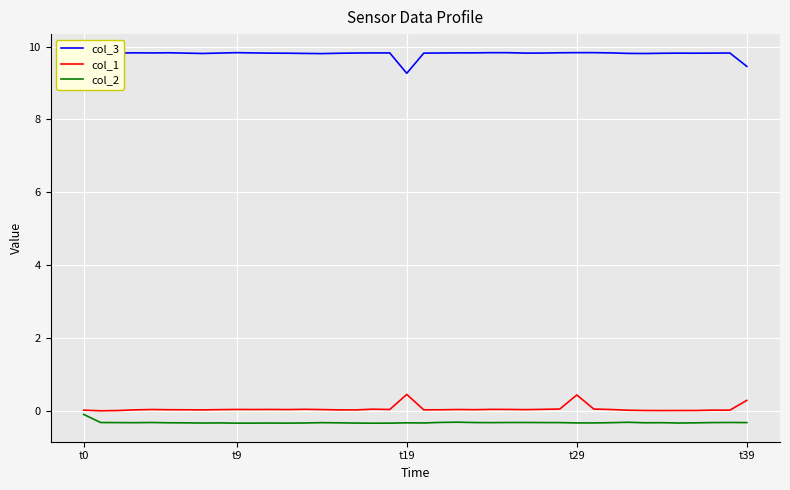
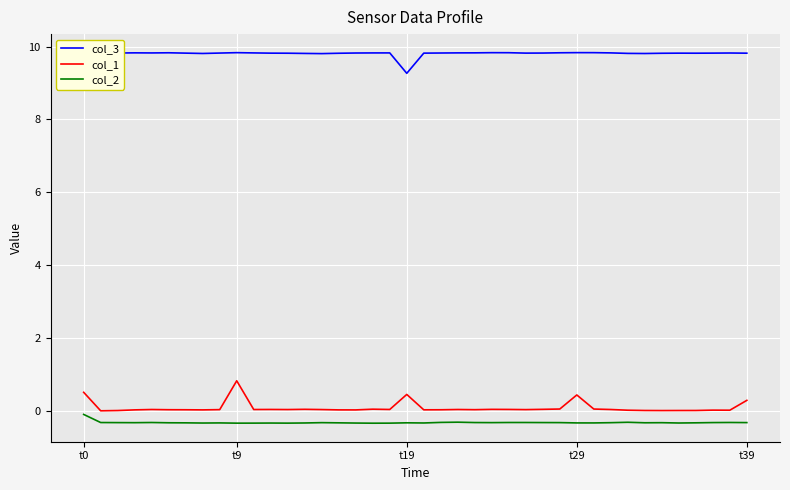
  {
    "col_3": {
      "t9": 9.8,
      "t19": 9.3,
      "t29": 9.8,
-     "t39": 9.5
+     "t39": 9.8
    },
    "col_1": {
-     "t0": 0.0,
-     "t9": 0.0,
+     "t0": 0.5,
+     "t9": 0.8,
      "t19": 0.4,
      "t29": 0.4,
      "t39": 0.3
    },
    "col_2": {
      "t0": -0.1,
      "t9": -0.3,
      "t19": -0.3,
      "t29": -0.3,
      "t39": -0.3
    }
  }
